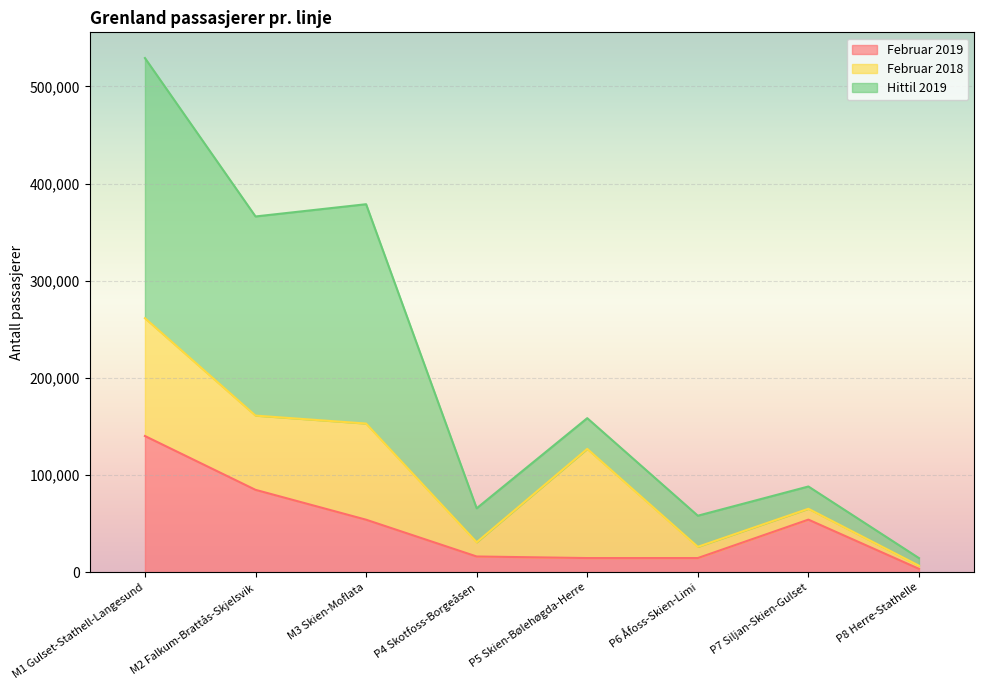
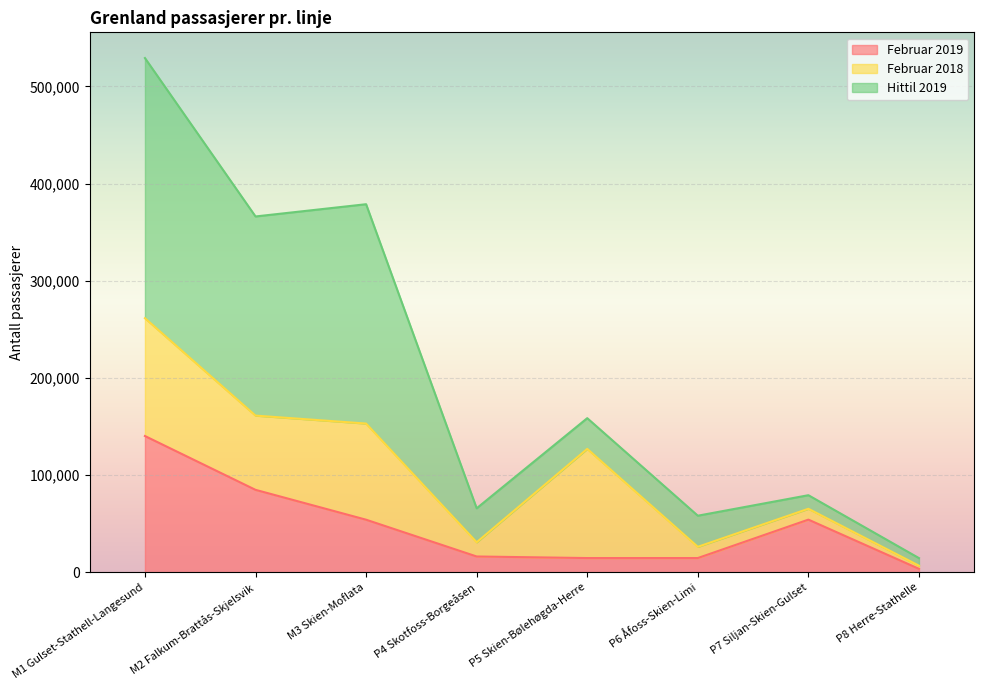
  {
    "Februar 2019": {
      "M1 Gulset-Stathell-Langesund": "140,000",
      "M2 Falkum-Brattås-Skjelsvik": "80,000",
      "M3 Skien-Moflata": "50,000",
      "P4 Skotfoss-Borgeåsen": "20,000",
      "P5 Skien-Bølehøgda-Herre": "10,000",
      "P6 Åfoss-Skien-Limi": "10,000",
      "P7 Siljan-Skien-Gulset": "50,000",
      "P8 Herre-Stathelle": "0"
    },
    "Februar 2018": {
      "M1 Gulset-Stathell-Langesund": "120,000",
      "M2 Falkum-Brattås-Skjelsvik": "80,000",
      "M3 Skien-Moflata": "100,000",
      "P4 Skotfoss-Borgeåsen": "10,000",
      "P5 Skien-Bølehøgda-Herre": "110,000",
      "P6 Åfoss-Skien-Limi": "10,000",
      "P7 Siljan-Skien-Gulset": "10,000",
      "P8 Herre-Stathelle": "0"
    },
    "Hittil 2019": {
      "M1 Gulset-Stathell-Langesund": "270,000",
      "M2 Falkum-Brattås-Skjelsvik": "200,000",
      "M3 Skien-Moflata": "230,000",
      "P4 Skotfoss-Borgeåsen": "30,000",
      "P5 Skien-Bølehøgda-Herre": "30,000",
      "P6 Åfoss-Skien-Limi": "30,000",
-     "P7 Siljan-Skien-Gulset": "20,000",
+     "P7 Siljan-Skien-Gulset": "10,000",
      "P8 Herre-Stathelle": "10,000"
    }
  }
